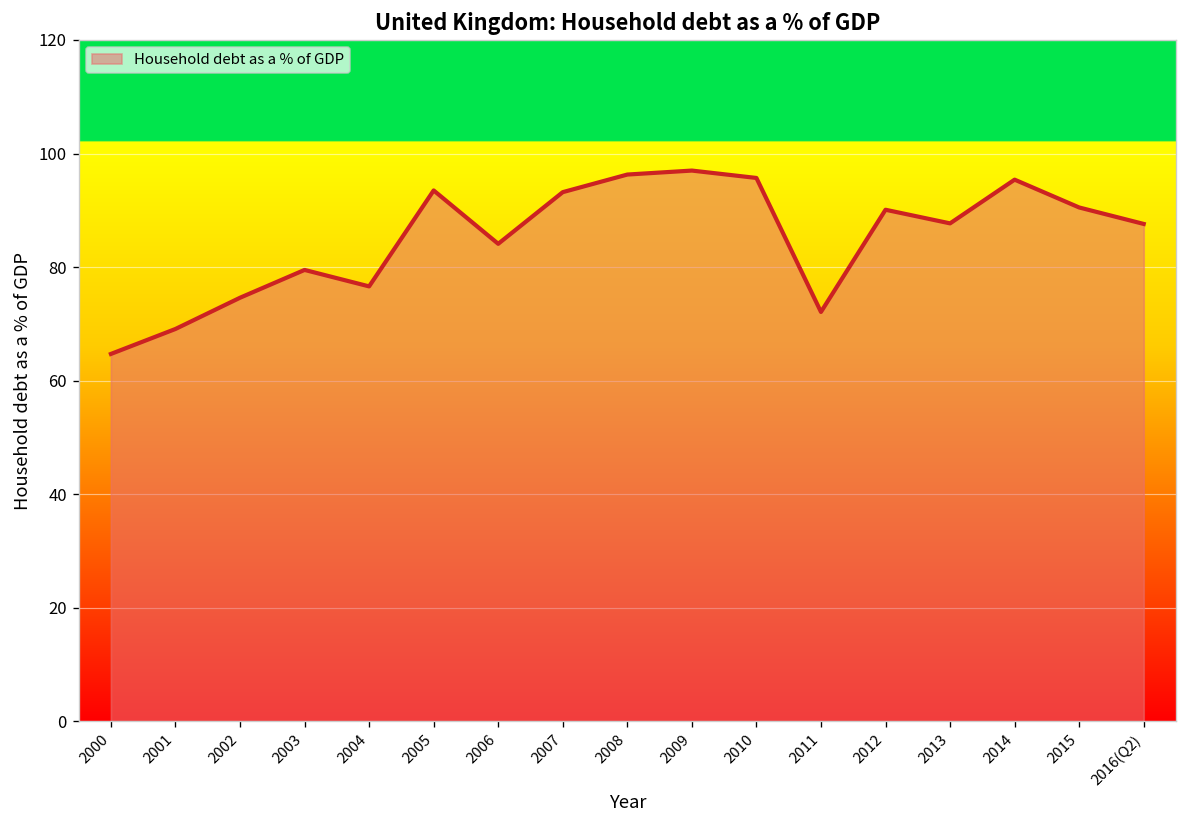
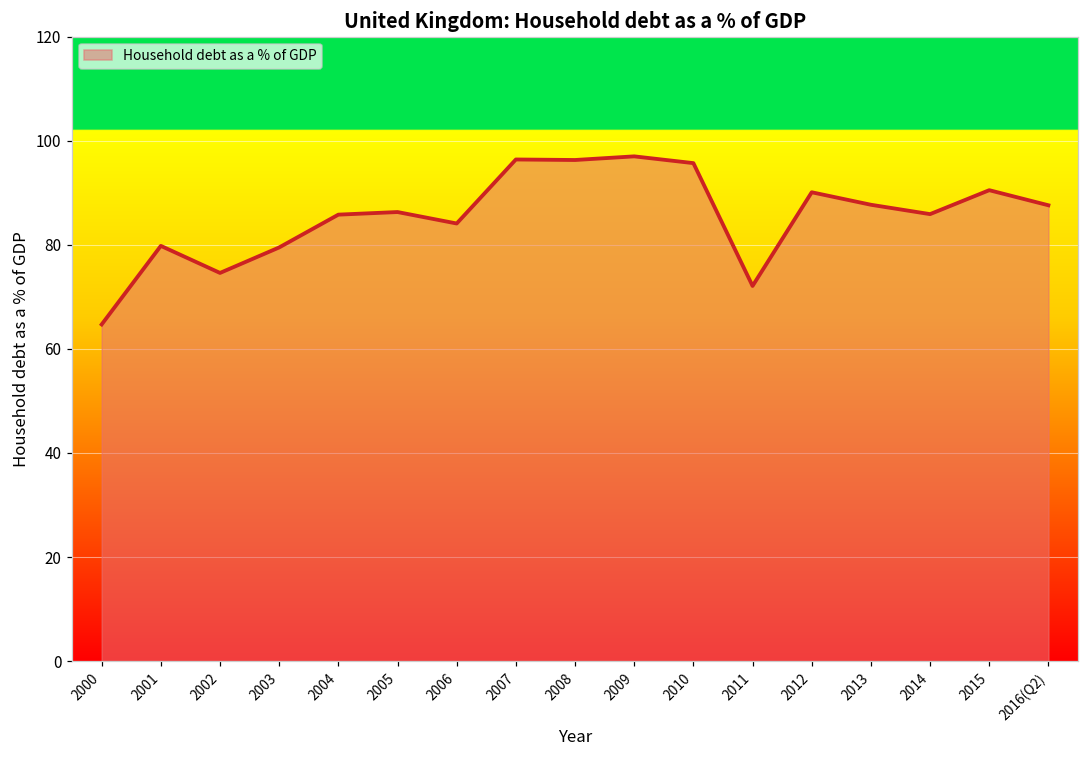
  {
    "2000": 65,
-   "2001": 69,
+   "2001": 80,
    "2002": 75,
    "2003": 80,
-   "2004": 77,
-   "2005": 94,
+   "2004": 86,
+   "2005": 86,
    "2006": 84,
-   "2007": 93,
+   "2007": 96,
    "2008": 96,
    "2009": 97,
    "2010": 96,
    "2011": 72,
    "2012": 90,
    "2013": 88,
-   "2014": 95,
+   "2014": 86,
    "2015": 91,
    "2016(Q2)": 88
  }
